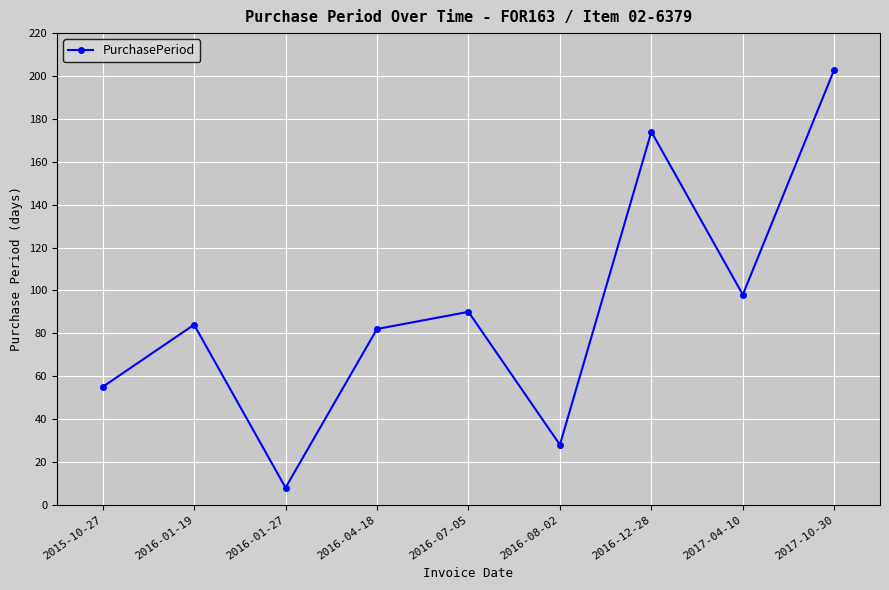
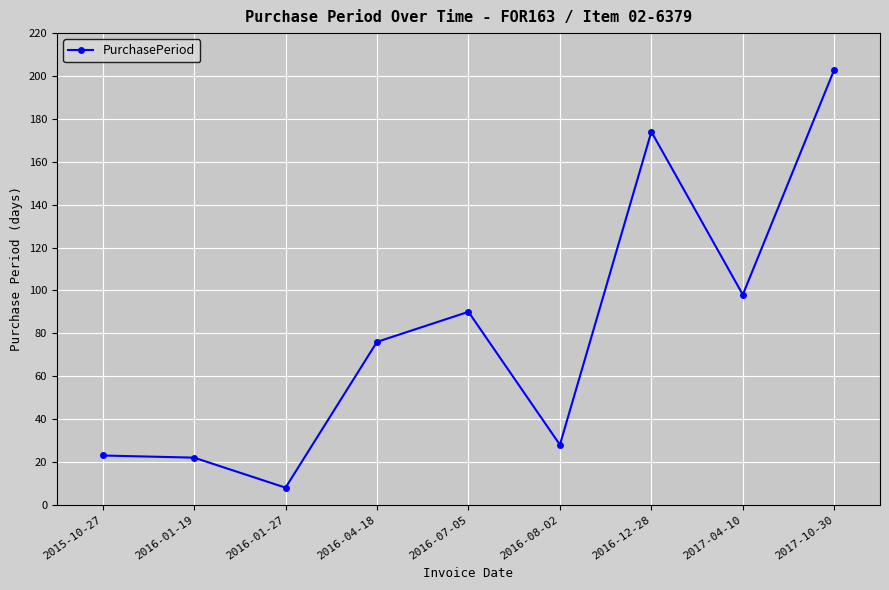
  {
-   "2015-10-27": 55,
-   "2016-01-19": 84,
+   "2015-10-27": 23,
+   "2016-01-19": 22,
    "2016-01-27": 8,
-   "2016-04-18": 82,
+   "2016-04-18": 76,
    "2016-07-05": 90,
    "2016-08-02": 28,
    "2016-12-28": 174,
    "2017-04-10": 98,
    "2017-10-30": 203
  }
